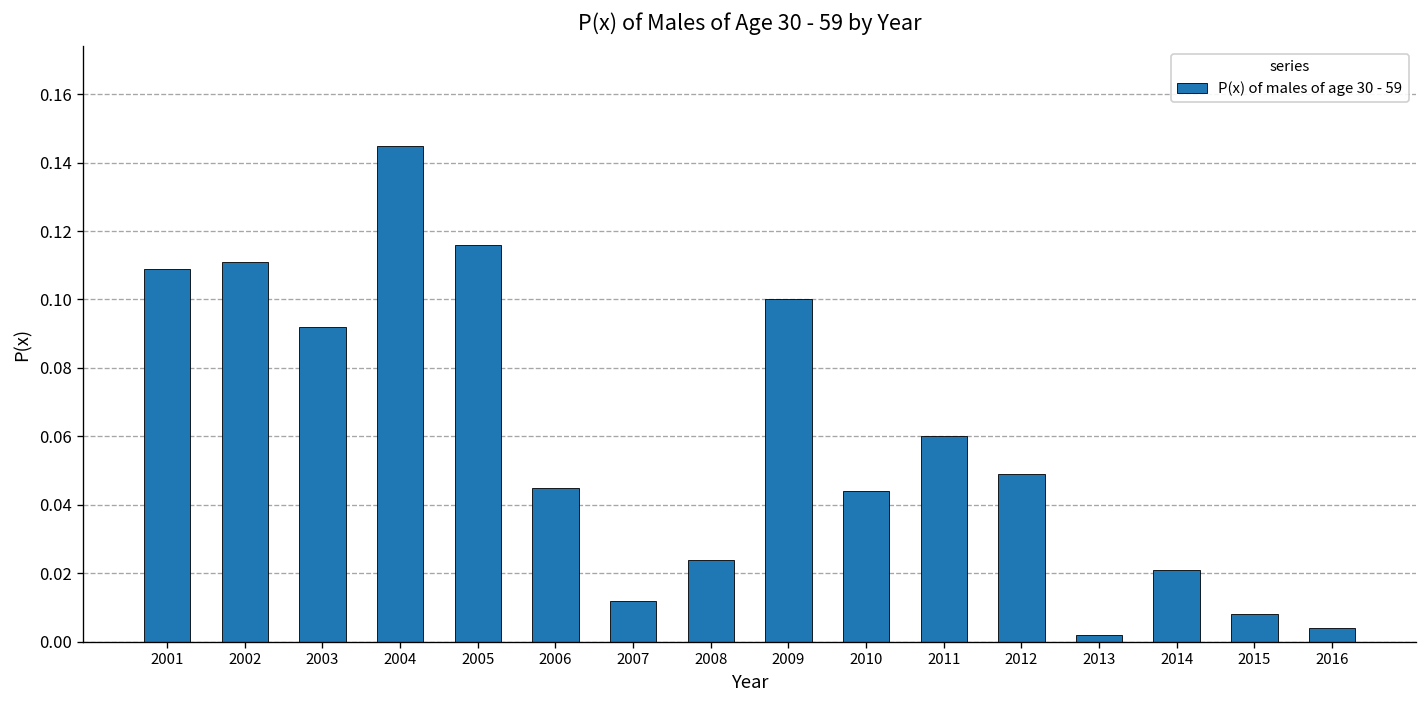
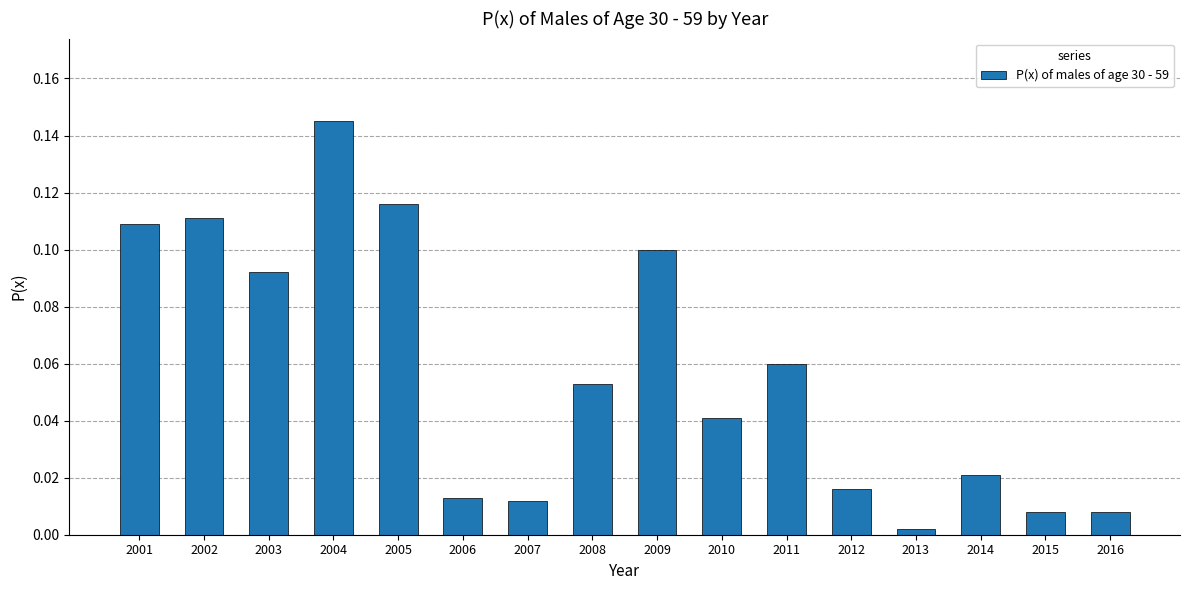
  {
    "2001": 0.109,
    "2002": 0.111,
    "2003": 0.092,
    "2004": 0.145,
    "2005": 0.116,
-   "2006": 0.045,
+   "2006": 0.013,
    "2007": 0.012,
-   "2008": 0.024,
+   "2008": 0.053,
    "2009": 0.100,
-   "2010": 0.044,
+   "2010": 0.041,
    "2011": 0.060,
-   "2012": 0.049,
+   "2012": 0.016,
    "2013": 0.002,
    "2014": 0.021,
    "2015": 0.008,
-   "2016": 0.004
+   "2016": 0.008
  }
